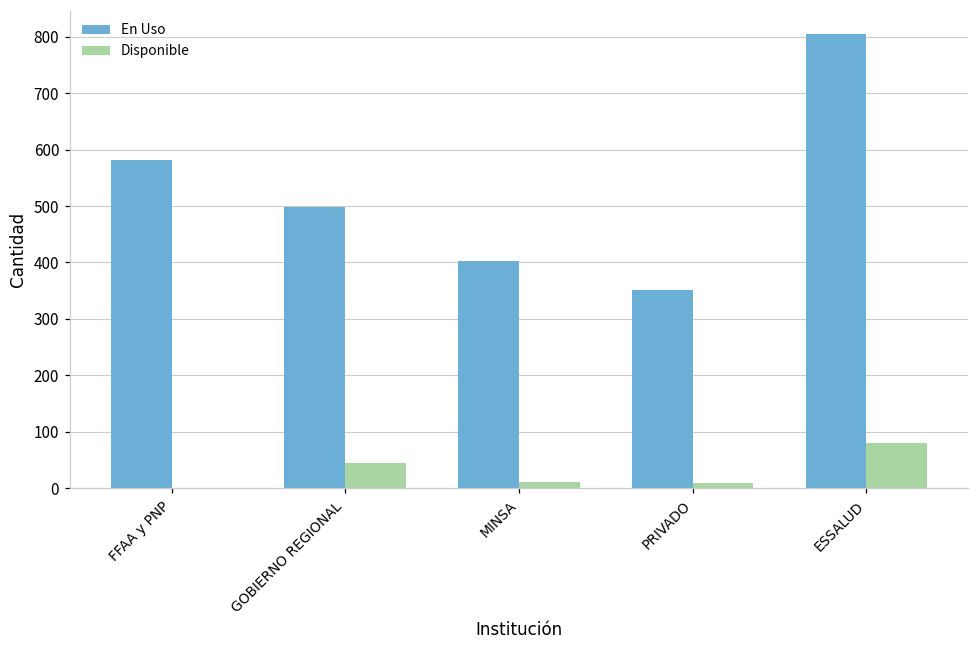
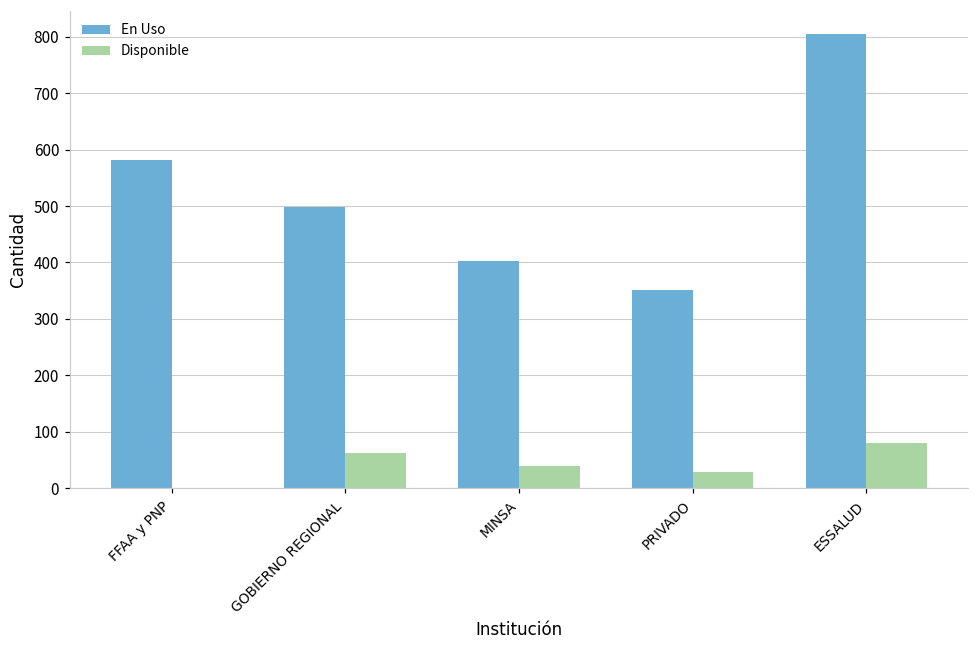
  {
    "En Uso": {
      "FFAA y PNP": 580,
      "GOBIERNO REGIONAL": 500,
      "MINSA": 400,
      "PRIVADO": 350,
      "ESSALUD": 810
    },
    "Disponible": {
      "FFAA y PNP": 0,
-     "GOBIERNO REGIONAL": 50,
-     "MINSA": 10,
-     "PRIVADO": 10,
+     "GOBIERNO REGIONAL": 60,
+     "MINSA": 40,
+     "PRIVADO": 30,
      "ESSALUD": 80
    }
  }
